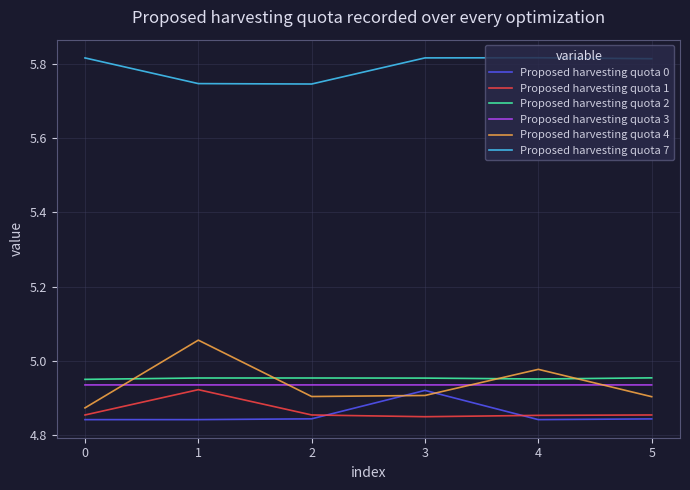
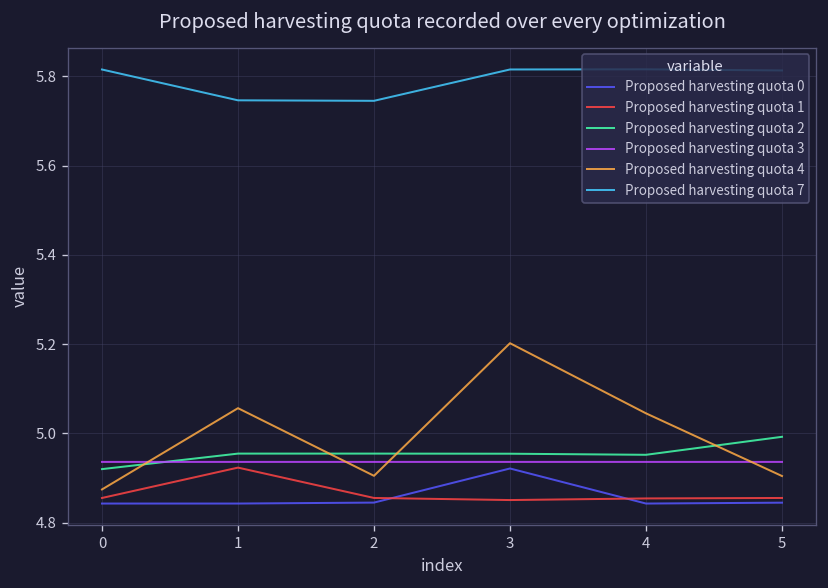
  {
    "Proposed harvesting quota 0": {
      "0": 4.84,
      "1": 4.84,
      "2": 4.84,
      "3": 4.92,
      "4": 4.84,
      "5": 4.84
    },
    "Proposed harvesting quota 1": {
      "0": 4.86,
      "1": 4.92,
      "2": 4.86,
      "3": 4.85,
      "4": 4.85,
      "5": 4.86
    },
    "Proposed harvesting quota 2": {
-     "0": 4.95,
+     "0": 4.92,
      "1": 4.95,
      "2": 4.95,
      "3": 4.95,
      "4": 4.95,
-     "5": 4.95
+     "5": 4.99
    },
    "Proposed harvesting quota 3": {
      "0": 4.94,
      "1": 4.94,
      "2": 4.94,
      "3": 4.94,
      "4": 4.94,
      "5": 4.94
    },
    "Proposed harvesting quota 4": {
      "0": 4.87,
      "1": 5.06,
      "2": 4.90,
-     "3": 4.91,
-     "4": 4.98,
+     "3": 5.20,
+     "4": 5.04,
      "5": 4.90
    },
    "Proposed harvesting quota 7": {
      "0": 5.82,
      "1": 5.75,
      "2": 5.75,
      "3": 5.82
    }
  }
